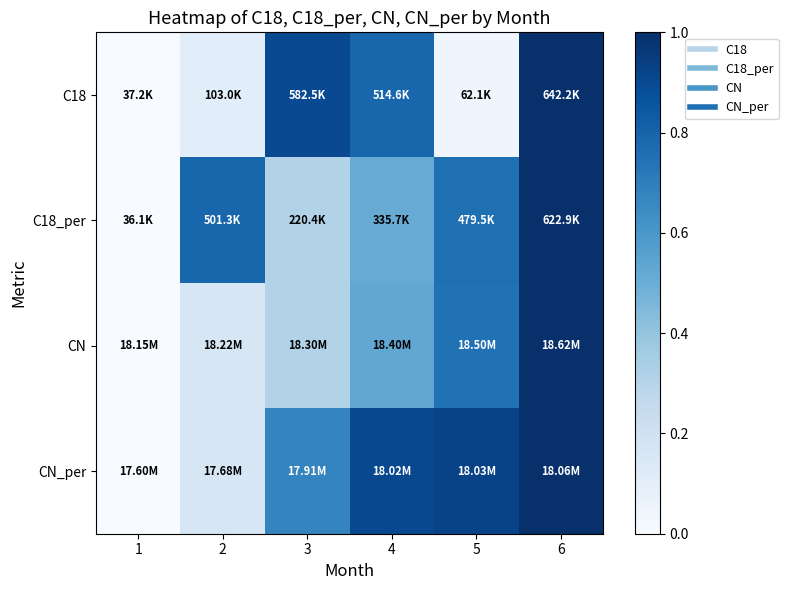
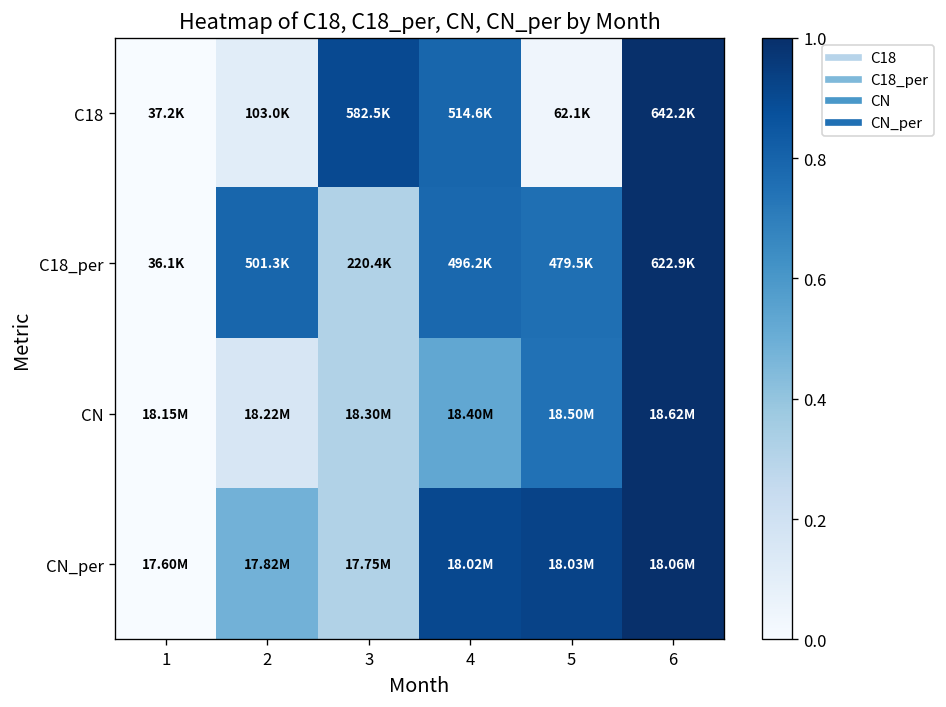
  {
    "C18": {
      "1": "37.2K",
      "2": "103.0K",
      "3": "582.5K",
      "4": "514.6K",
      "5": "62.1K",
      "6": "642.2K"
    },
    "C18_per": {
      "1": "36.1K",
      "2": "501.3K",
      "3": "220.4K",
-     "4": "335.7K",
+     "4": "496.2K",
      "5": "479.5K",
      "6": "622.9K"
    },
    "CN": {
      "1": "18.15M",
      "2": "18.22M",
      "3": "18.30M",
      "4": "18.40M",
      "5": "18.50M",
      "6": "18.62M"
    },
    "CN_per": {
      "1": "17.60M",
-     "2": "17.68M",
-     "3": "17.91M",
+     "2": "17.82M",
+     "3": "17.75M",
      "4": "18.02M",
      "5": "18.03M",
      "6": "18.06M"
    }
  }
